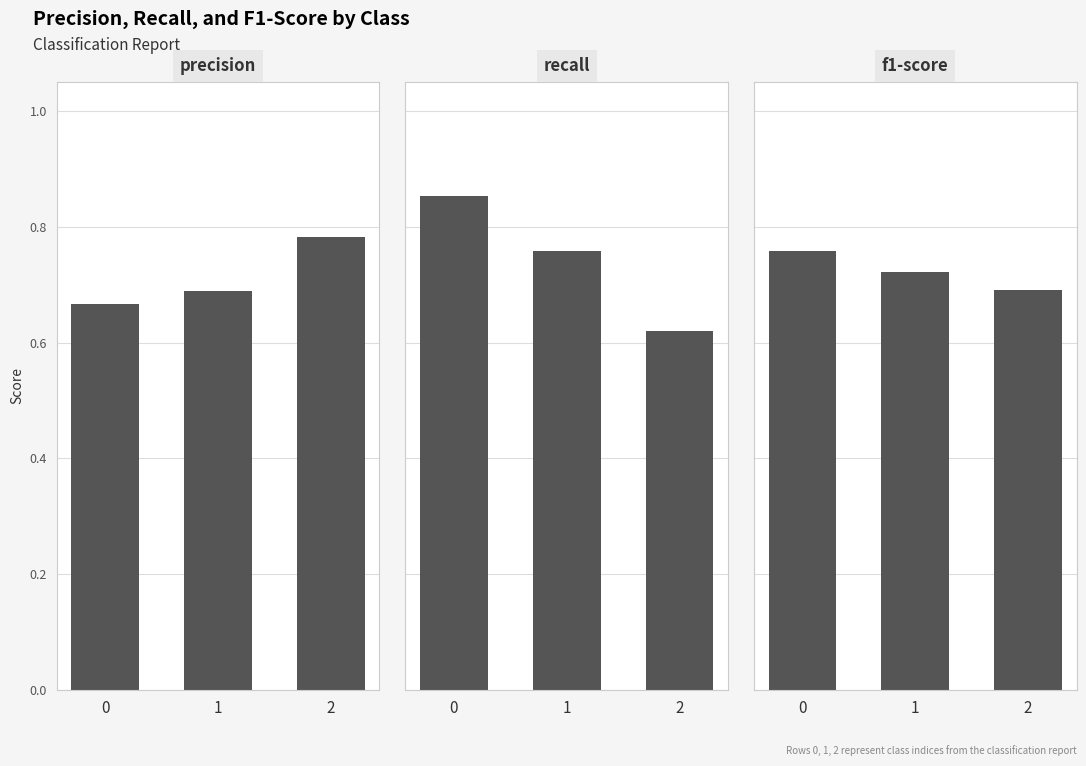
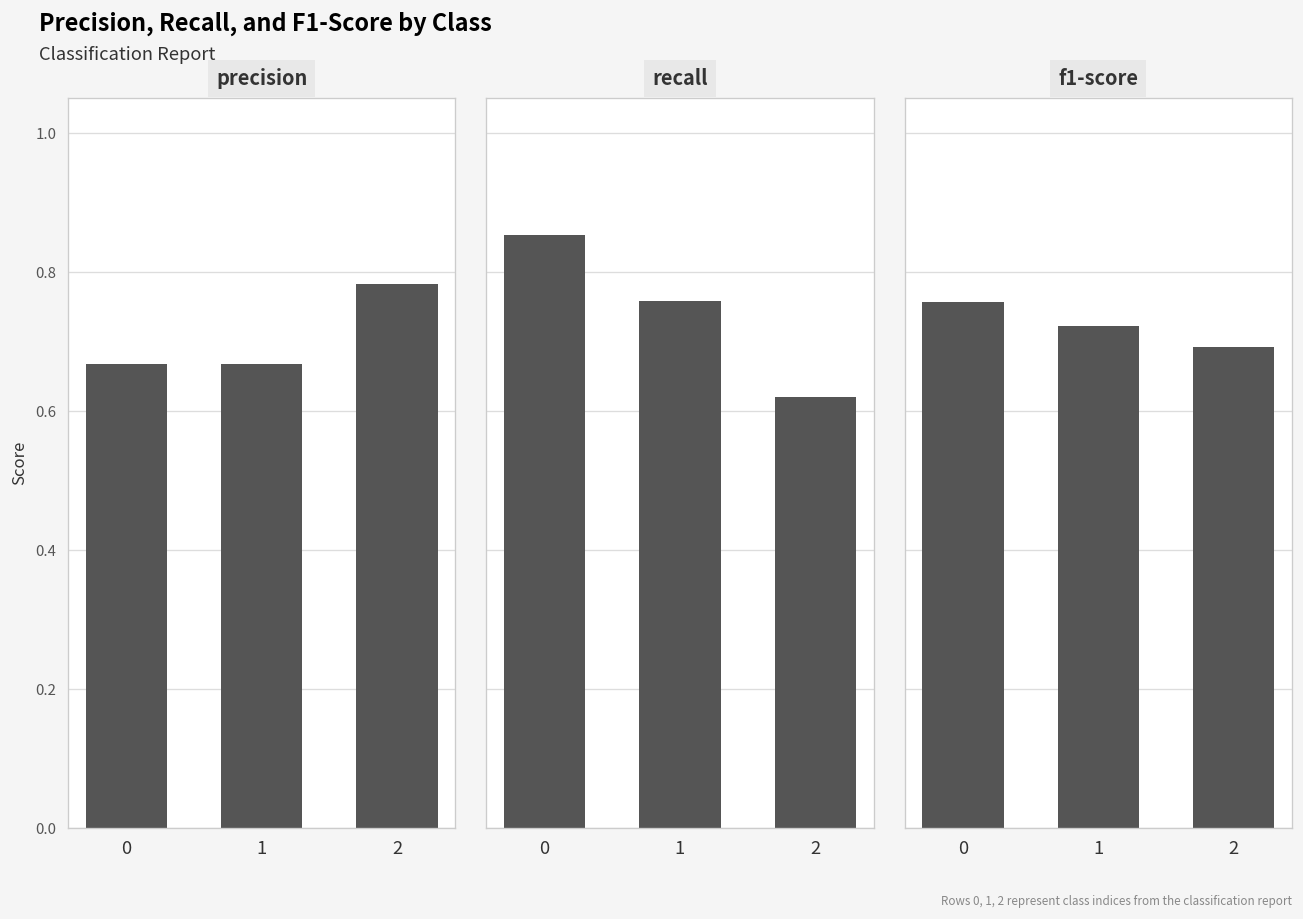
  {
    "precision": {
      "0": 0.67,
-     "1": 0.69,
+     "1": 0.67,
      "2": 0.78
    }
  }
